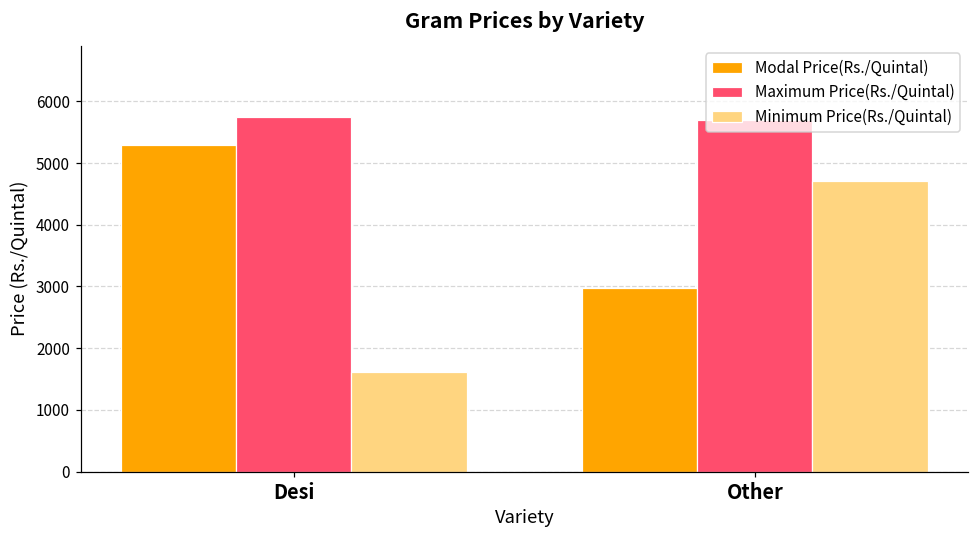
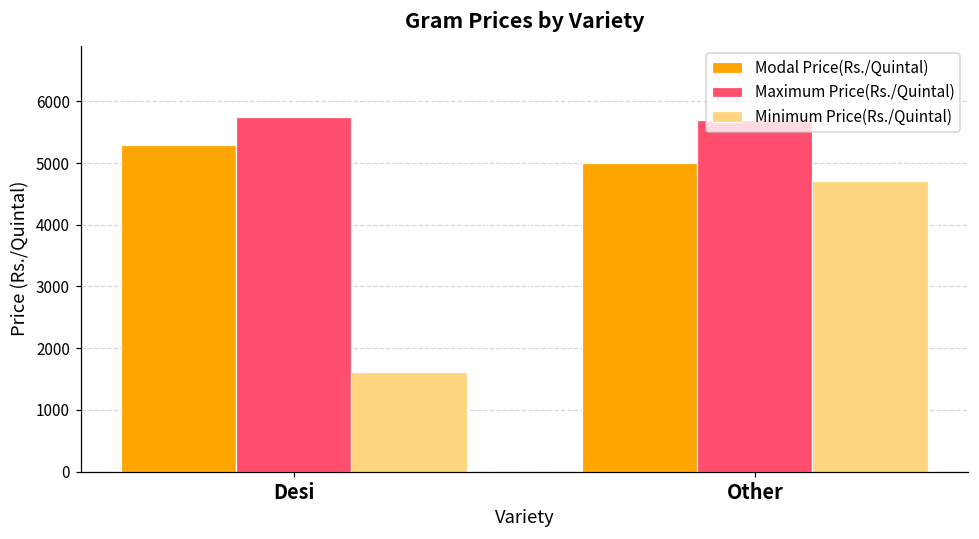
  {
    "Modal Price(Rs./Quintal)": {
      "Desi": 5300,
-     "Other": 3000
+     "Other": 5000
    },
    "Maximum Price(Rs./Quintal)": {
      "Desi": 5800
    },
    "Minimum Price(Rs./Quintal)": {
      "Desi": 1600,
      "Other": 4700
    }
  }
